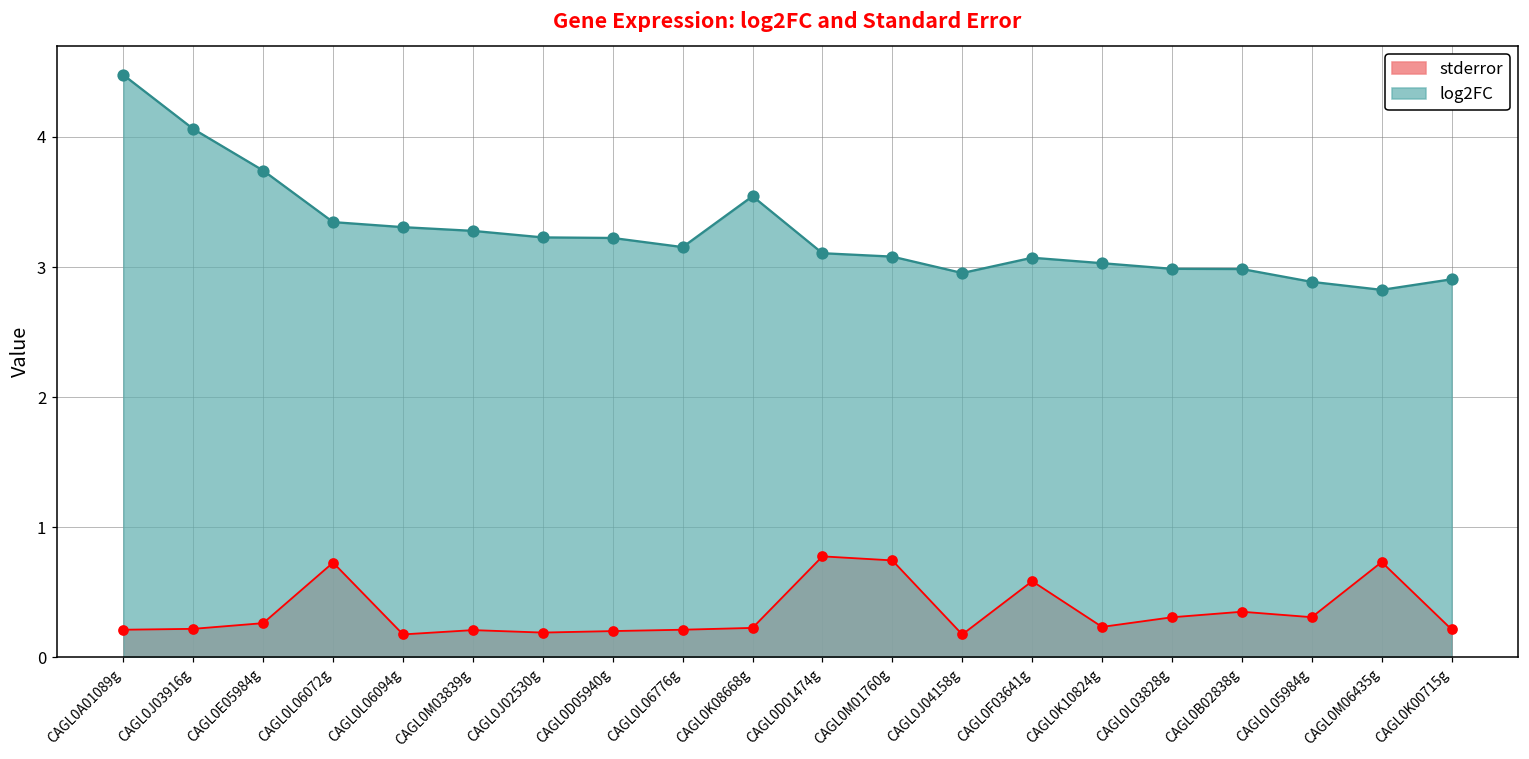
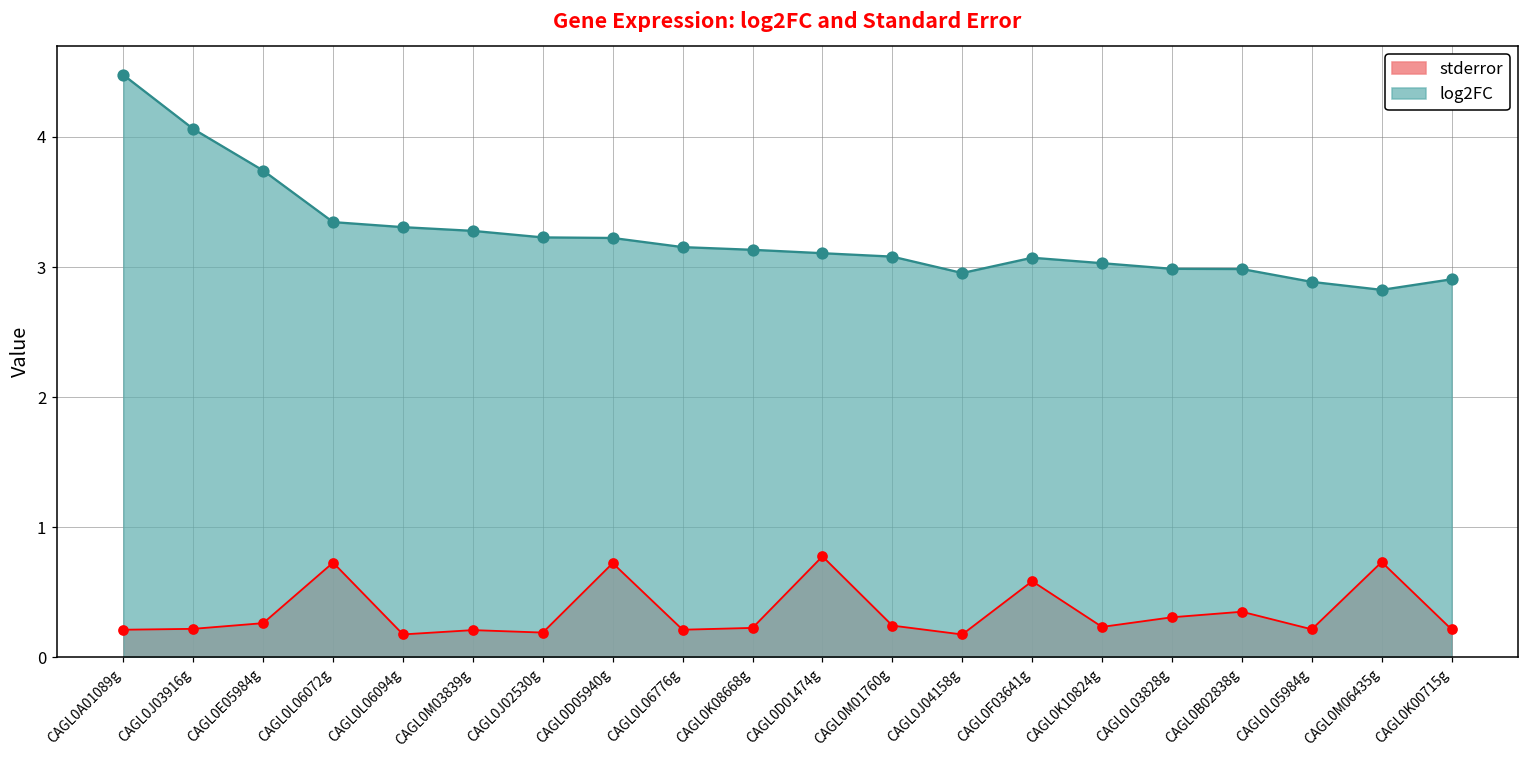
  {
    "stderror": {
      "CAGL0A01089g": 0.21,
      "CAGL0J03916g": 0.22,
      "CAGL0E05984g": 0.26,
      "CAGL0L06072g": 0.73,
      "CAGL0L06094g": 0.17,
      "CAGL0M03839g": 0.21,
      "CAGL0J02530g": 0.19,
-     "CAGL0D05940g": 0.20,
+     "CAGL0D05940g": 0.72,
      "CAGL0L06776g": 0.21,
      "CAGL0K08668g": 0.22,
      "CAGL0D01474g": 0.77,
-     "CAGL0M01760g": 0.74,
+     "CAGL0M01760g": 0.24,
      "CAGL0J04158g": 0.17,
      "CAGL0F03641g": 0.58,
      "CAGL0K10824g": 0.23,
      "CAGL0L03828g": 0.31,
      "CAGL0B02838g": 0.35,
-     "CAGL0L05984g": 0.31,
+     "CAGL0L05984g": 0.21,
      "CAGL0M06435g": 0.73,
      "CAGL0K00715g": 0.21
    },
    "log2FC": {
      "CAGL0A01089g": 4.48,
      "CAGL0J03916g": 4.06,
      "CAGL0E05984g": 3.74,
      "CAGL0L06072g": 3.35,
      "CAGL0L06094g": 3.31,
      "CAGL0M03839g": 3.28,
      "CAGL0J02530g": 3.23,
      "CAGL0D05940g": 3.22,
      "CAGL0L06776g": 3.15,
-     "CAGL0K08668g": 3.54,
+     "CAGL0K08668g": 3.13,
      "CAGL0D01474g": 3.11,
      "CAGL0M01760g": 3.08,
      "CAGL0J04158g": 2.95,
      "CAGL0F03641g": 3.07,
      "CAGL0K10824g": 3.03,
      "CAGL0L03828g": 2.99,
      "CAGL0B02838g": 2.98,
      "CAGL0L05984g": 2.89,
      "CAGL0M06435g": 2.82,
      "CAGL0K00715g": 2.91
    }
  }
